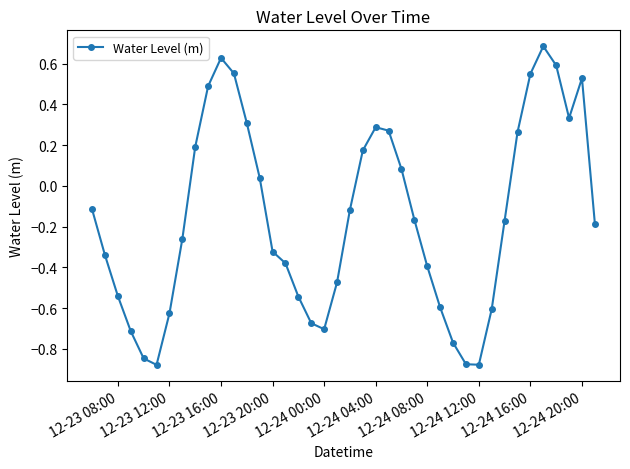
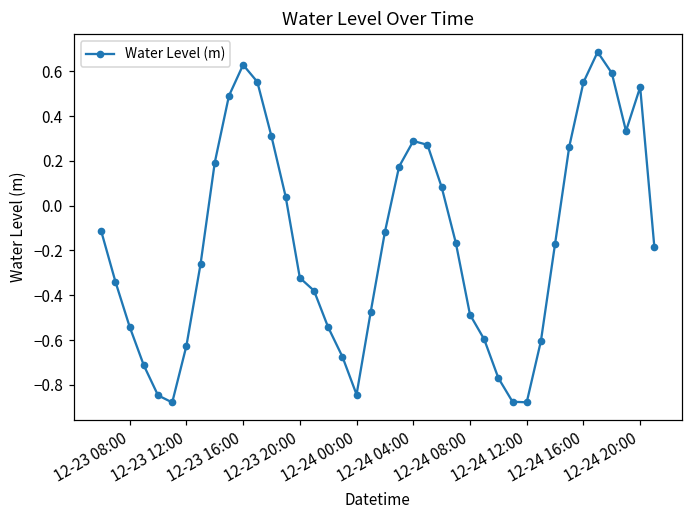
  {
    "12-23 08:00": -0.54,
    "12-23 12:00": -0.63,
    "12-23 16:00": 0.63,
    "12-23 20:00": -0.32,
-   "12-24 00:00": -0.70,
+   "12-24 00:00": -0.84,
    "12-24 04:00": 0.29,
-   "12-24 08:00": -0.39,
+   "12-24 08:00": -0.49,
    "12-24 12:00": -0.88,
    "12-24 16:00": 0.55,
    "12-24 20:00": 0.53
  }
